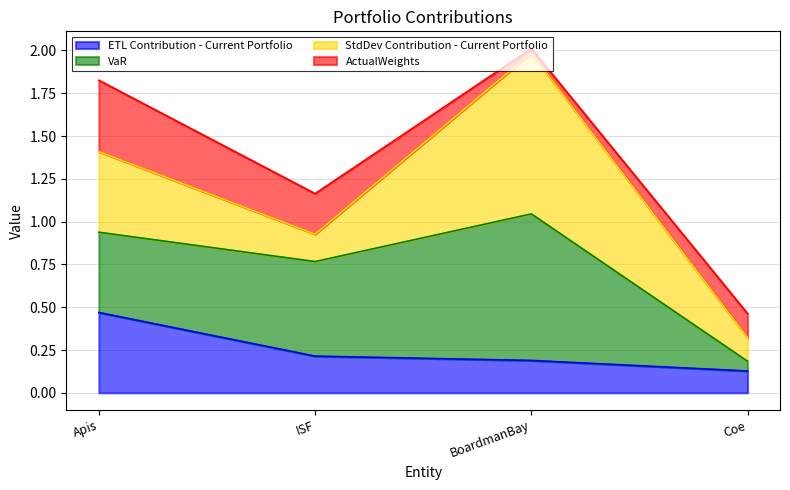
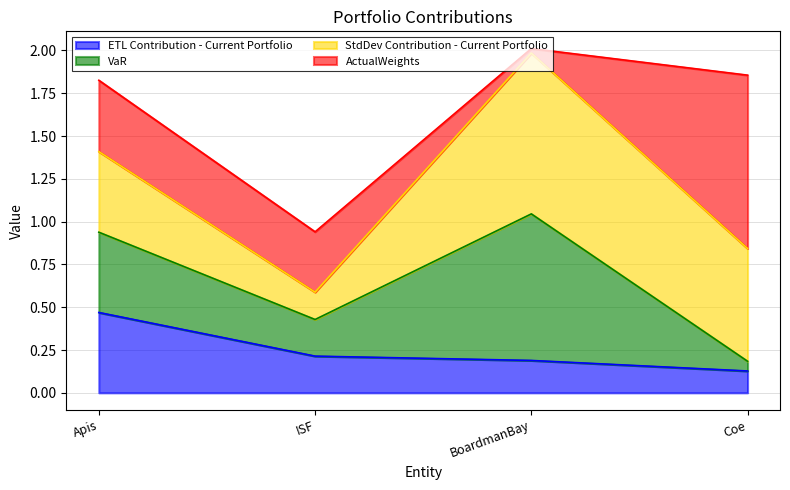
  {
    "ETL Contribution - Current Portfolio": {
      "Apis": 0.47,
      "ISF": 0.21,
      "BoardmanBay": 0.19,
      "Coe": 0.13
    },
    "VaR": {
      "Apis": 0.47,
-     "ISF": 0.55,
+     "ISF": 0.21,
      "BoardmanBay": 0.86,
      "Coe": 0.06
    },
    "StdDev Contribution - Current Portfolio": {
      "Apis": 0.47,
      "ISF": 0.16,
-     "Coe": 0.14
+     "Coe": 0.66
    },
    "ActualWeights": {
      "Apis": 0.42,
-     "ISF": 0.24,
-     "Coe": 0.14
+     "ISF": 0.35,
+     "Coe": 1.01
    }
  }
